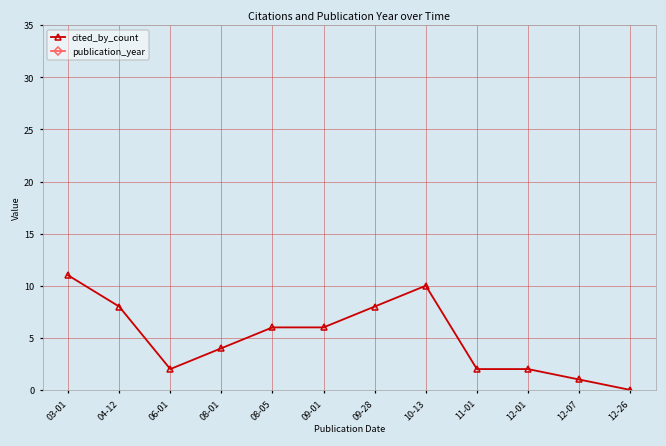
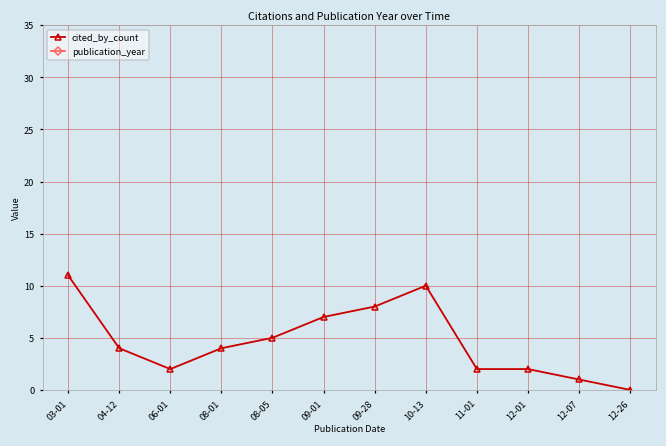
  {
    "cited_by_count": {
      "03-01": 11,
-     "04-12": 8,
+     "04-12": 4,
      "06-01": 2,
      "08-01": 4,
-     "08-05": 6,
-     "09-01": 6,
+     "08-05": 5,
+     "09-01": 7,
      "09-28": 8,
      "10-13": 10,
      "11-01": 2,
      "12-01": 2,
      "12-07": 1,
      "12-26": 0
    }
  }
